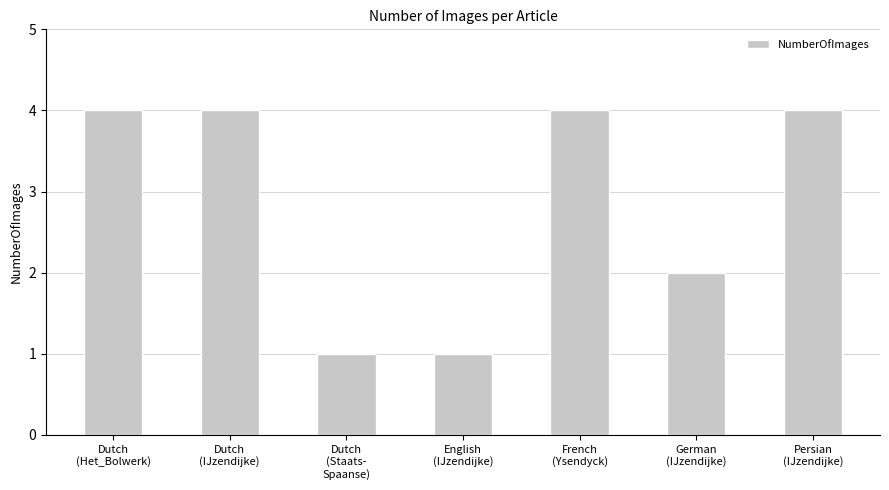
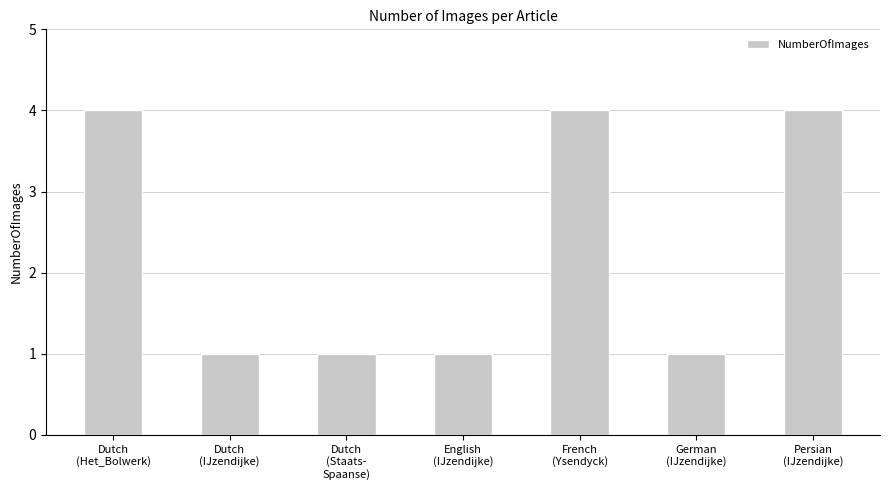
  {
    "Dutch (Het_Bolwerk)": 4,
-   "Dutch (IJzendijke)": 4,
+   "Dutch (IJzendijke)": 1,
    "Dutch (Staats- Spaanse)": 1,
    "English (IJzendijke)": 1,
    "French (Ysendyck)": 4,
-   "German (IJzendijke)": 2,
+   "German (IJzendijke)": 1,
    "Persian (IJzendijke)": 4
  }
